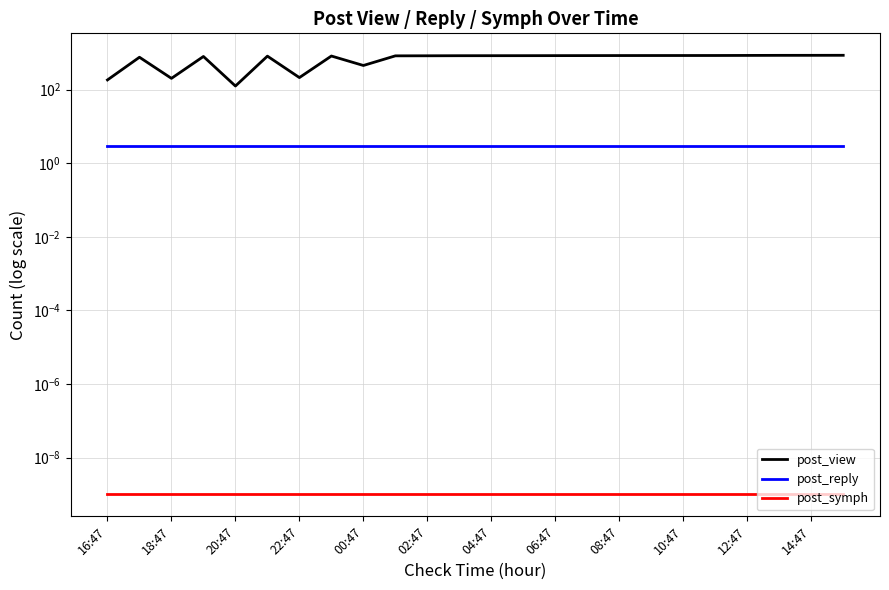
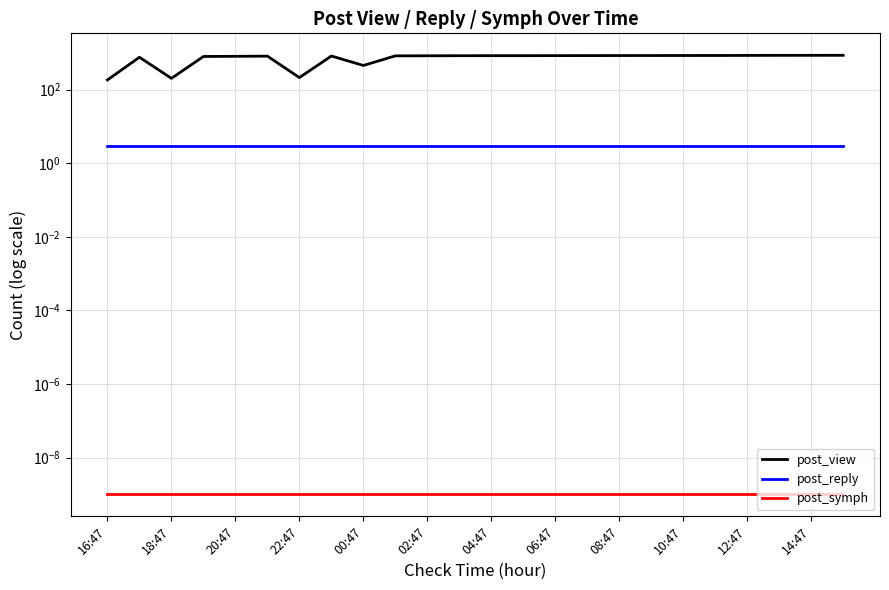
  {
    "post_view": {
      "16:47": 200,
      "18:47": 200,
-     "20:47": 130,
+     "20:47": 800,
      "22:47": 200,
      "00:47": 500,
      "02:47": 800,
      "04:47": 800,
      "06:47": 800,
      "08:47": 800,
      "10:47": 800,
      "12:47": 800,
      "14:47": 900
    },
    "post_reply": {
      "16:47": 3,
      "18:47": 3,
      "20:47": 3,
      "22:47": 3,
      "00:47": 3,
      "02:47": 3,
      "04:47": 3,
      "06:47": 3,
      "08:47": 3,
      "10:47": 3,
      "12:47": 3,
      "14:47": 3
    },
    "post_symph": {
      "16:47": 0.0000000010,
      "18:47": 0.0000000010,
      "20:47": 0.0000000010,
      "22:47": 0.0000000010,
      "00:47": 0.0000000010,
      "02:47": 0.0000000010,
      "04:47": 0.0000000010,
      "06:47": 0.0000000010,
      "08:47": 0.0000000010,
      "10:47": 0.0000000010,
      "12:47": 0.0000000010
    }
  }
